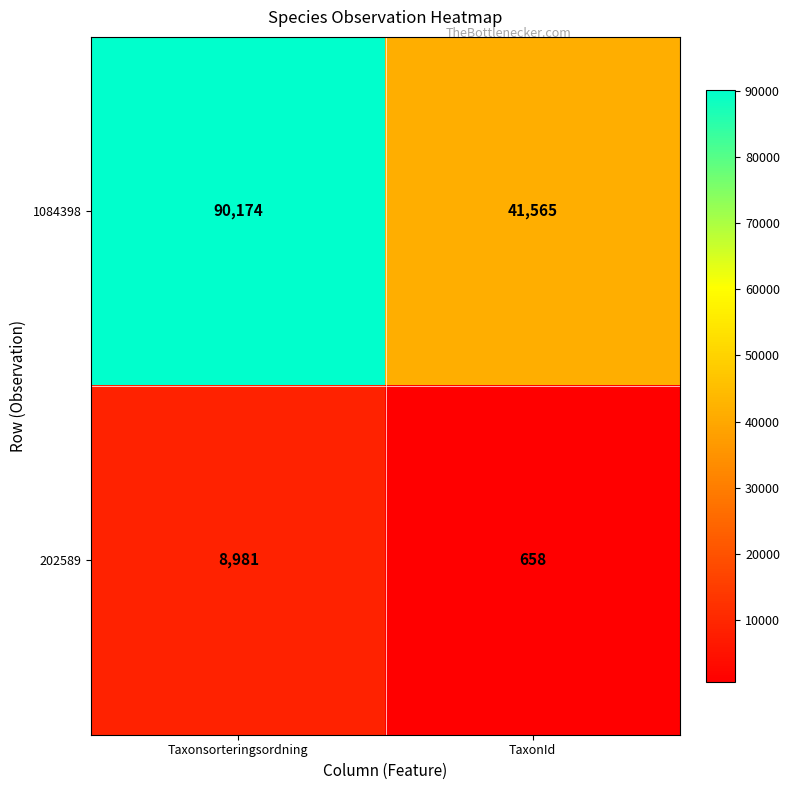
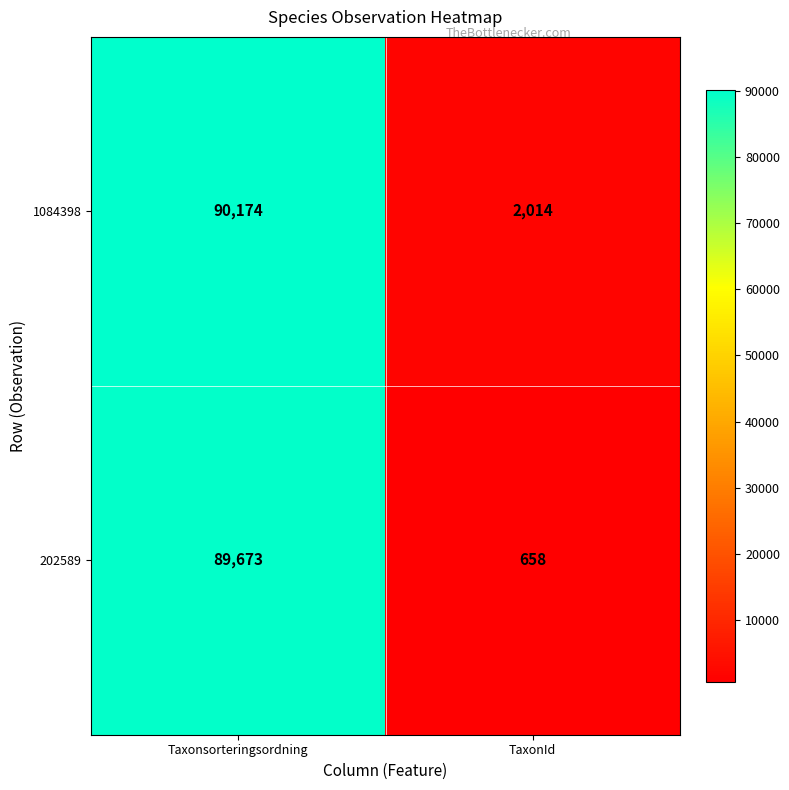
  {
    "1084398": {
      "Taxonsorteringsordning": "90,174",
-     "TaxonId": "41,565"
+     "TaxonId": "2,014"
    },
    "202589": {
-     "Taxonsorteringsordning": "8,981",
+     "Taxonsorteringsordning": "89,673",
      "TaxonId": "658"
    }
  }
